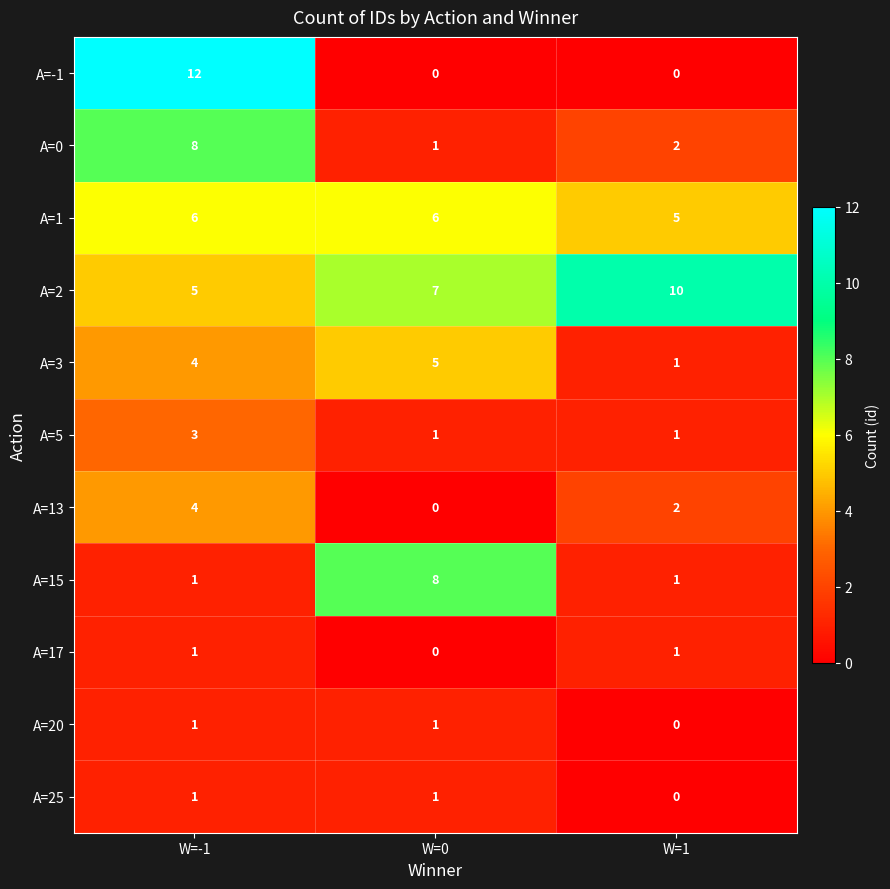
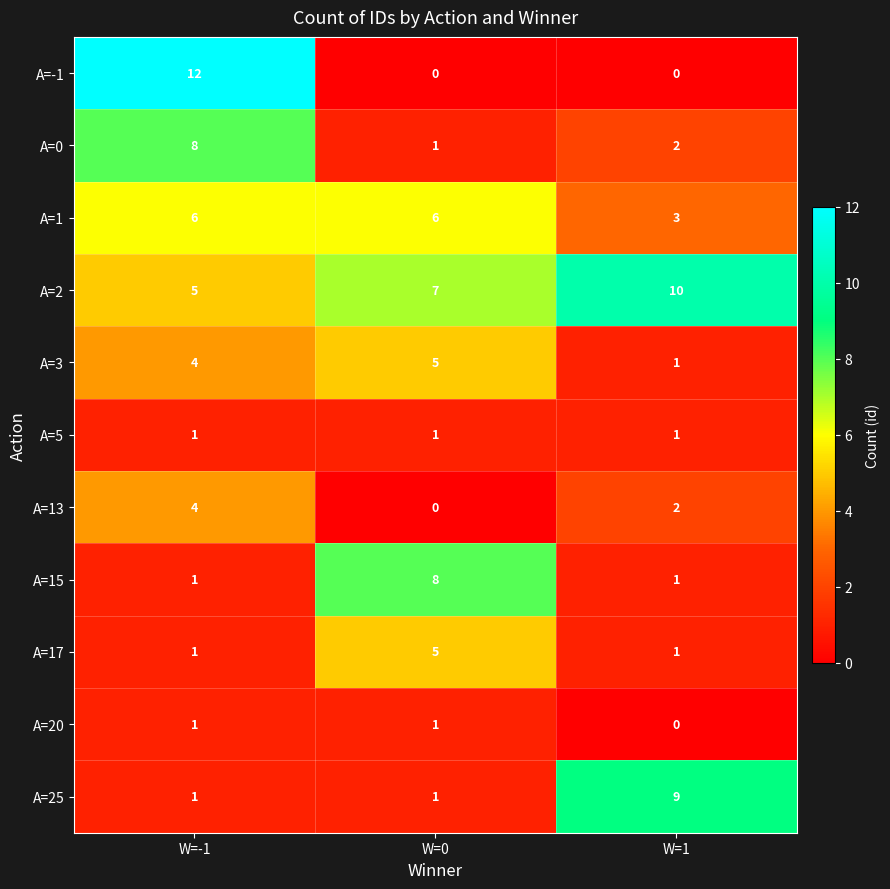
  {
    "A=-1": {
      "W=-1": 12,
      "W=0": 0,
      "W=1": 0
    },
    "A=0": {
      "W=-1": 8,
      "W=0": 1,
      "W=1": 2
    },
    "A=1": {
      "W=-1": 6,
      "W=0": 6,
-     "W=1": 5
+     "W=1": 3
    },
    "A=2": {
      "W=-1": 5,
      "W=0": 7,
      "W=1": 10
    },
    "A=3": {
      "W=-1": 4,
      "W=0": 5,
      "W=1": 1
    },
    "A=5": {
-     "W=-1": 3,
+     "W=-1": 1,
      "W=0": 1,
      "W=1": 1
    },
    "A=13": {
      "W=-1": 4,
      "W=0": 0,
      "W=1": 2
    },
    "A=15": {
      "W=-1": 1,
      "W=0": 8,
      "W=1": 1
    },
    "A=17": {
      "W=-1": 1,
-     "W=0": 0,
+     "W=0": 5,
      "W=1": 1
    },
    "A=20": {
      "W=-1": 1,
      "W=0": 1,
      "W=1": 0
    },
    "A=25": {
      "W=-1": 1,
      "W=0": 1,
-     "W=1": 0
+     "W=1": 9
    }
  }
